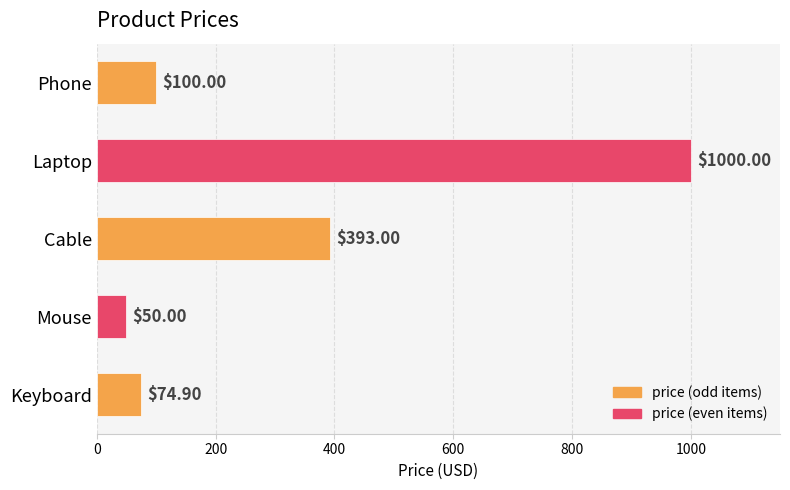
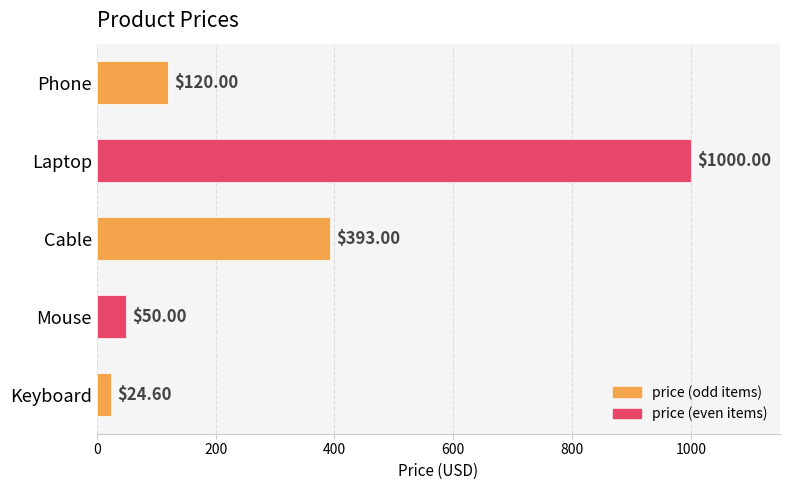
  {
-   "Phone": "$100.00",
+   "Phone": "$120.00",
    "Laptop": "$1000.00",
    "Cable": "$393.00",
    "Mouse": "$50.00",
-   "Keyboard": "$74.90"
+   "Keyboard": "$24.60"
  }
